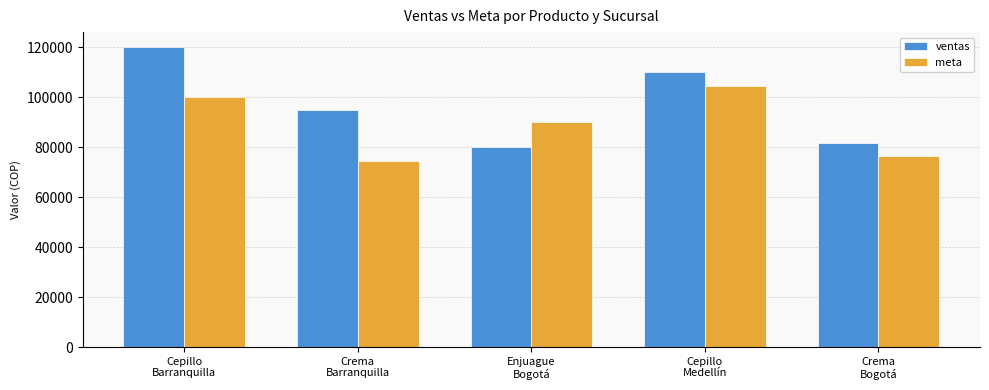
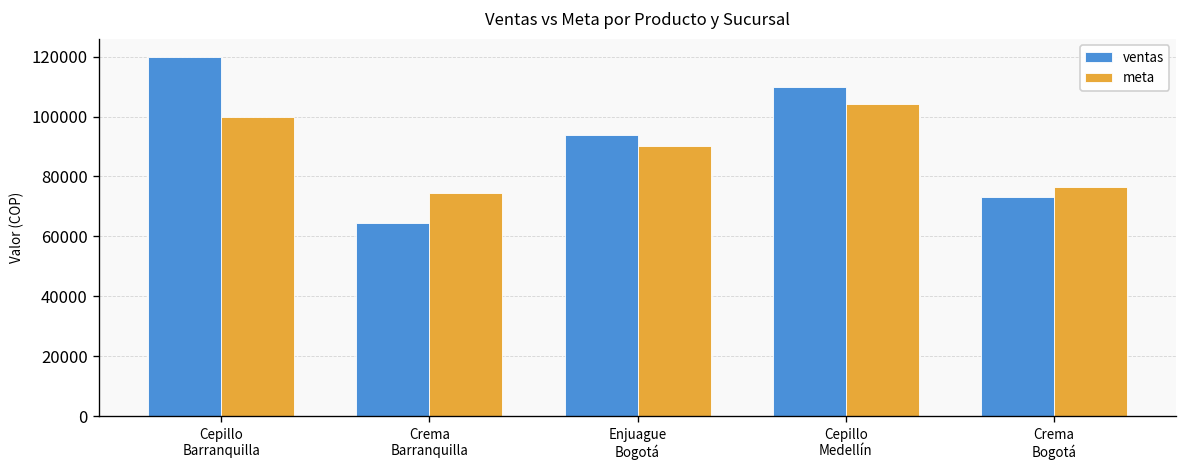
  {
    "ventas": {
      "Cepillo Barranquilla": 120000,
-     "Crema Barranquilla": 95000,
-     "Enjuague Bogotá": 80000,
+     "Crema Barranquilla": 65000,
+     "Enjuague Bogotá": 94000,
      "Cepillo Medellín": 110000,
-     "Crema Bogotá": 81000
+     "Crema Bogotá": 73000
    },
    "meta": {
      "Cepillo Barranquilla": 100000,
      "Crema Barranquilla": 75000,
      "Enjuague Bogotá": 90000,
      "Cepillo Medellín": 104000,
      "Crema Bogotá": 77000
    }
  }
